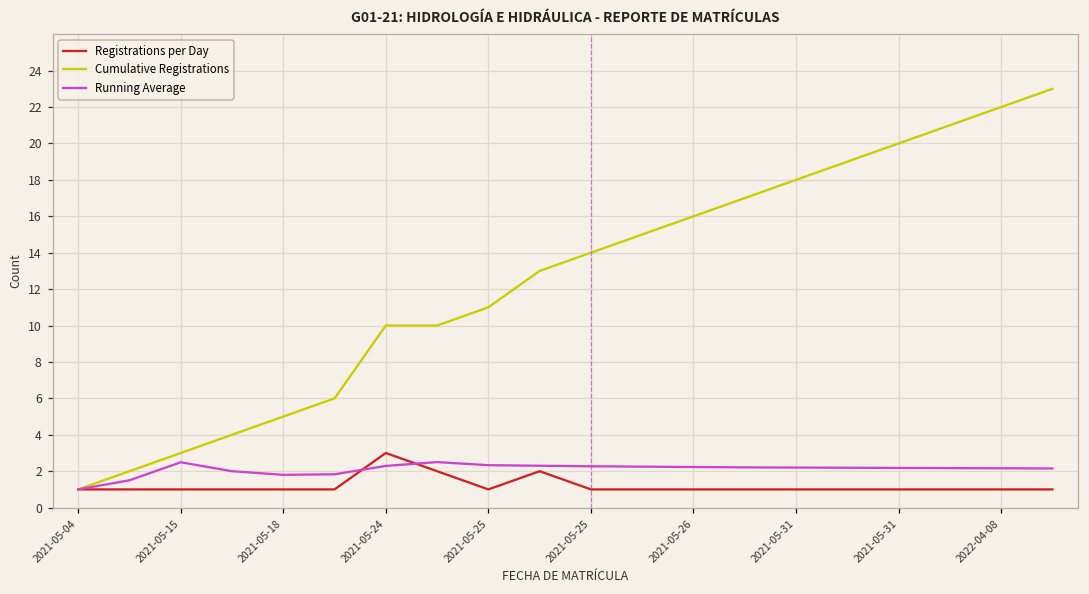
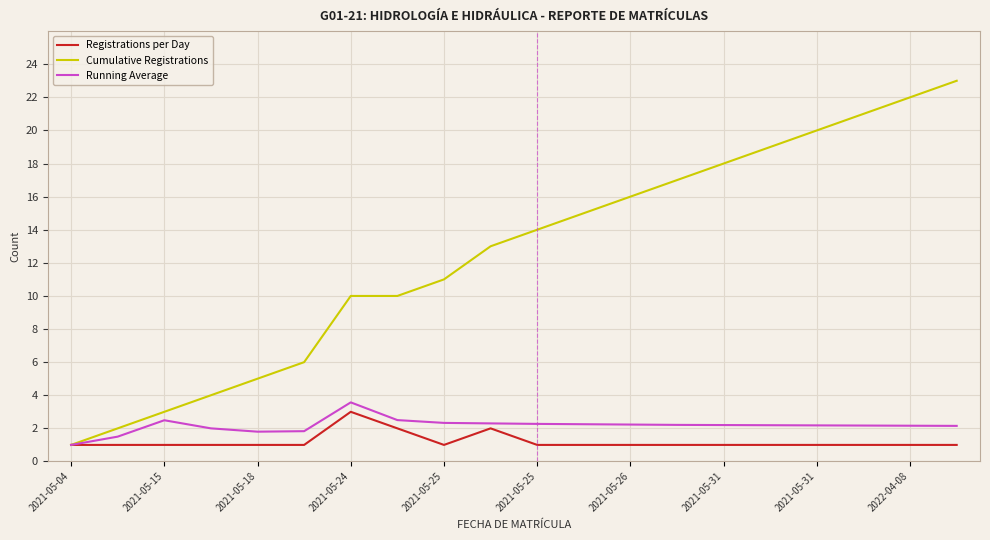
  {
    "Registrations per Day": {
      "2021-05-15": 1.0,
      "2021-05-24": 3.0
    },
    "Cumulative Registrations": {
      "2021-05-15": 3.0,
      "2021-05-24": 10.0
    },
    "Running Average": {
      "2021-05-15": 2.5,
-     "2021-05-24": 2.3
+     "2021-05-24": 3.6
    }
  }
